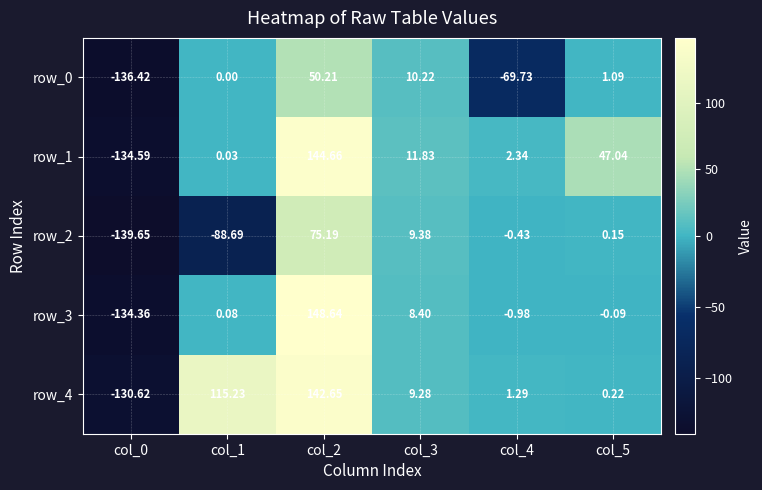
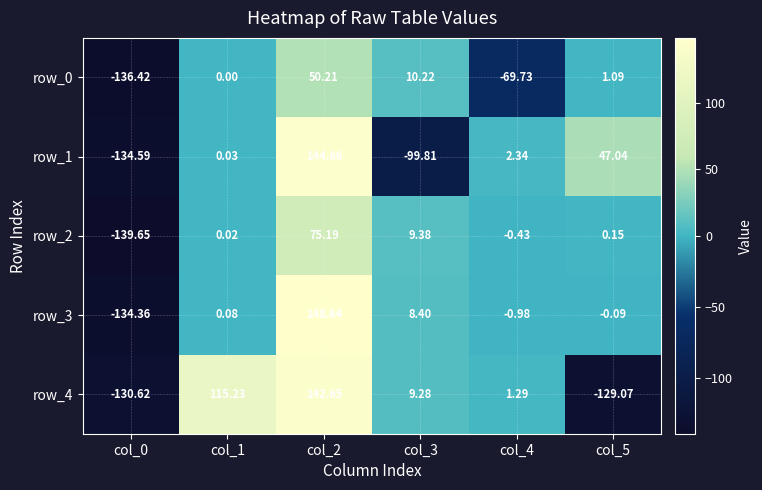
  {
    "row_0": {
      "col_0": -136.42,
      "col_1": 0.00,
      "col_2": 50.21,
      "col_3": 10.22,
      "col_4": -69.73,
      "col_5": 1.09
    },
    "row_1": {
      "col_0": -134.59,
      "col_1": 0.03,
      "col_2": 144.66,
-     "col_3": 11.83,
+     "col_3": -99.81,
      "col_4": 2.34,
      "col_5": 47.04
    },
    "row_2": {
      "col_0": -139.65,
-     "col_1": -88.69,
+     "col_1": 0.02,
      "col_2": 75.19,
      "col_3": 9.38,
      "col_4": -0.43,
      "col_5": 0.15
    },
    "row_3": {
      "col_0": -134.36,
      "col_1": 0.08,
      "col_2": 148.64,
      "col_3": 8.40,
      "col_4": -0.98,
      "col_5": -0.09
    },
    "row_4": {
      "col_0": -130.62,
      "col_1": 115.23,
      "col_2": 142.65,
      "col_3": 9.28,
      "col_4": 1.29,
-     "col_5": 0.22
+     "col_5": -129.07
    }
  }
